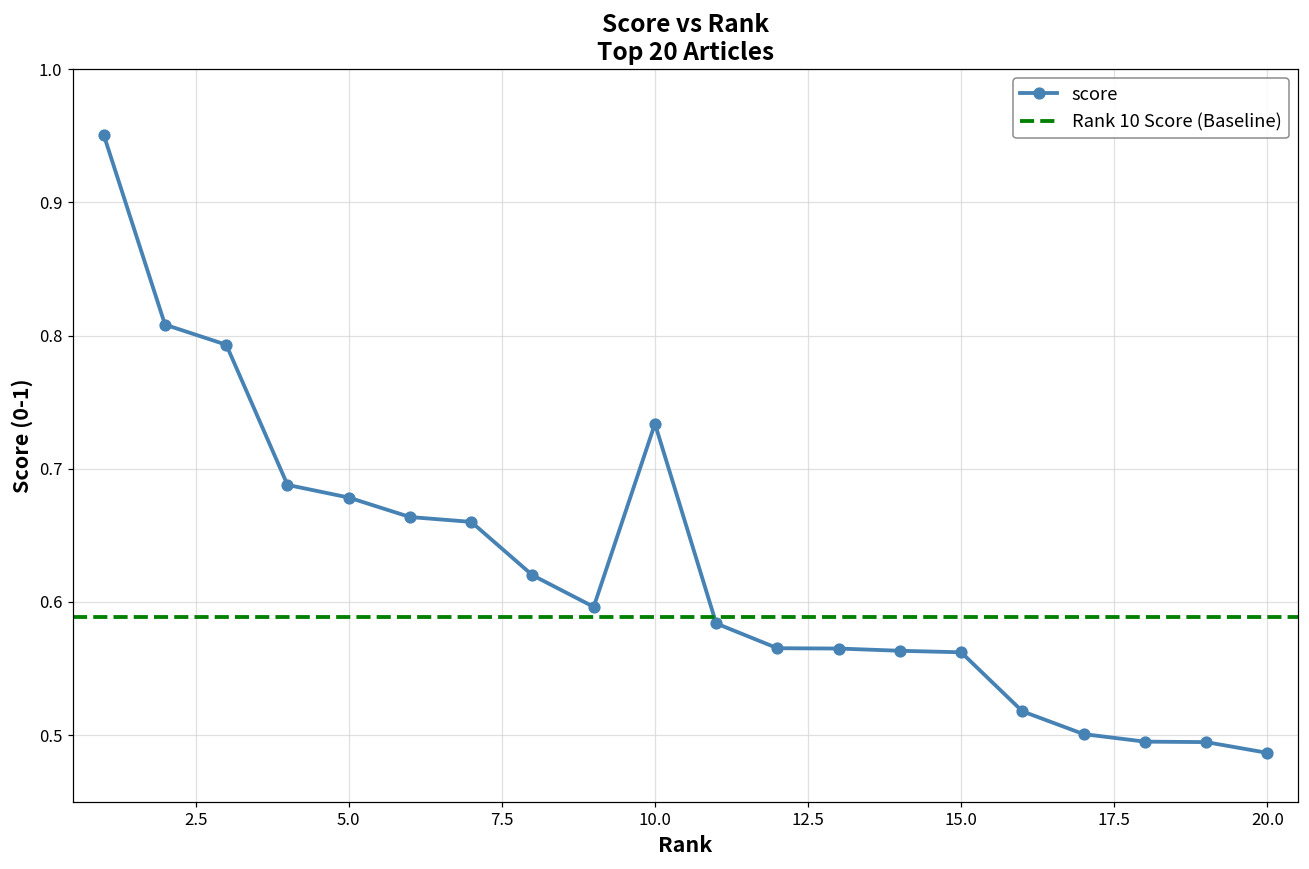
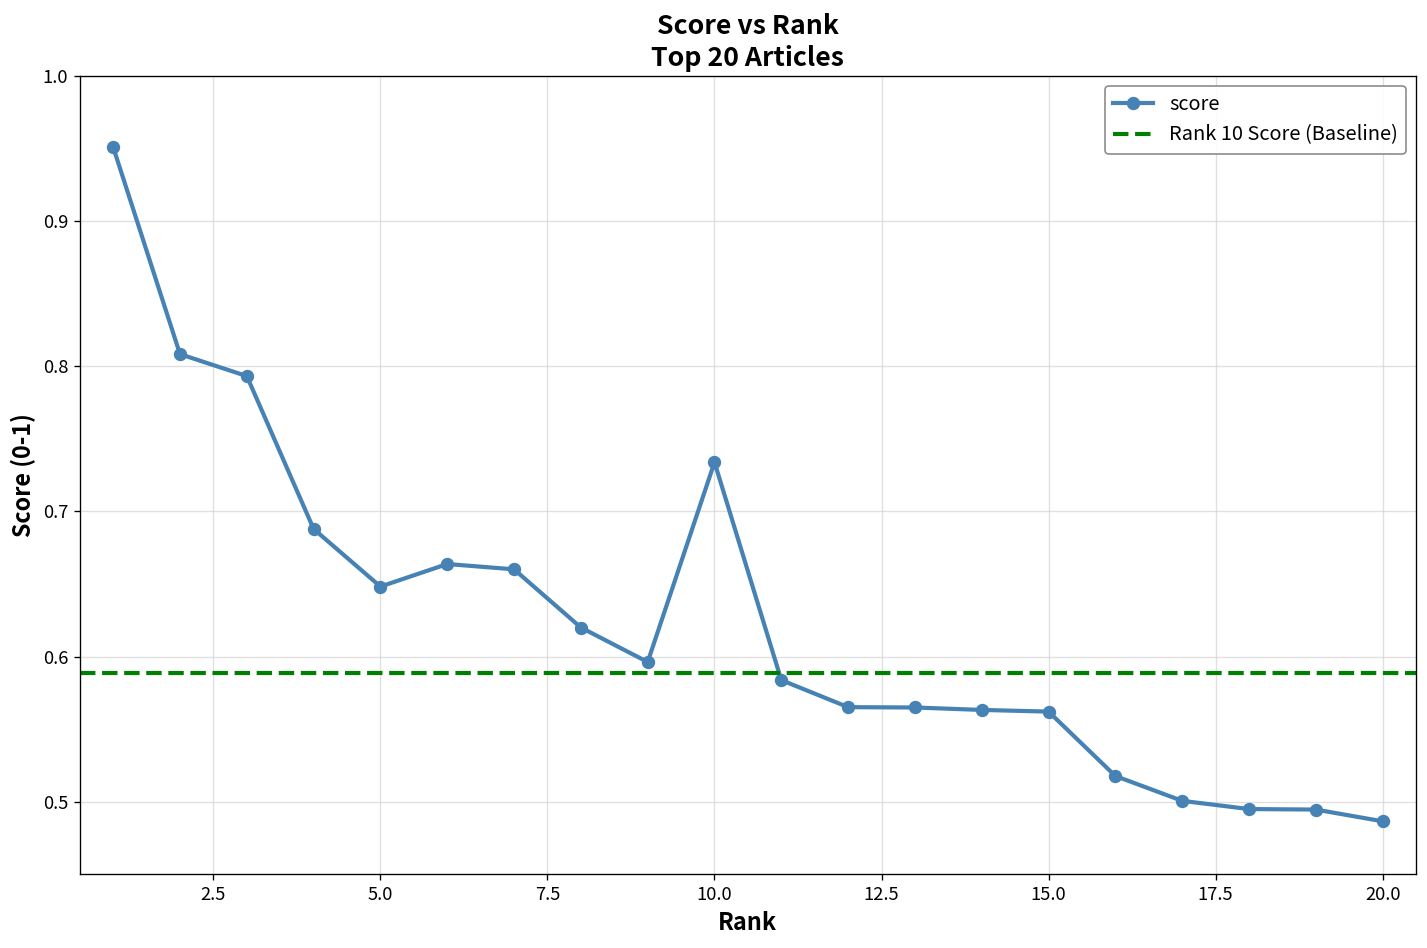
  {
-   "5.0": 0.678,
+   "5.0": 0.648,
    "10.0": 0.734,
    "15.0": 0.562,
    "20.0": 0.487
  }
